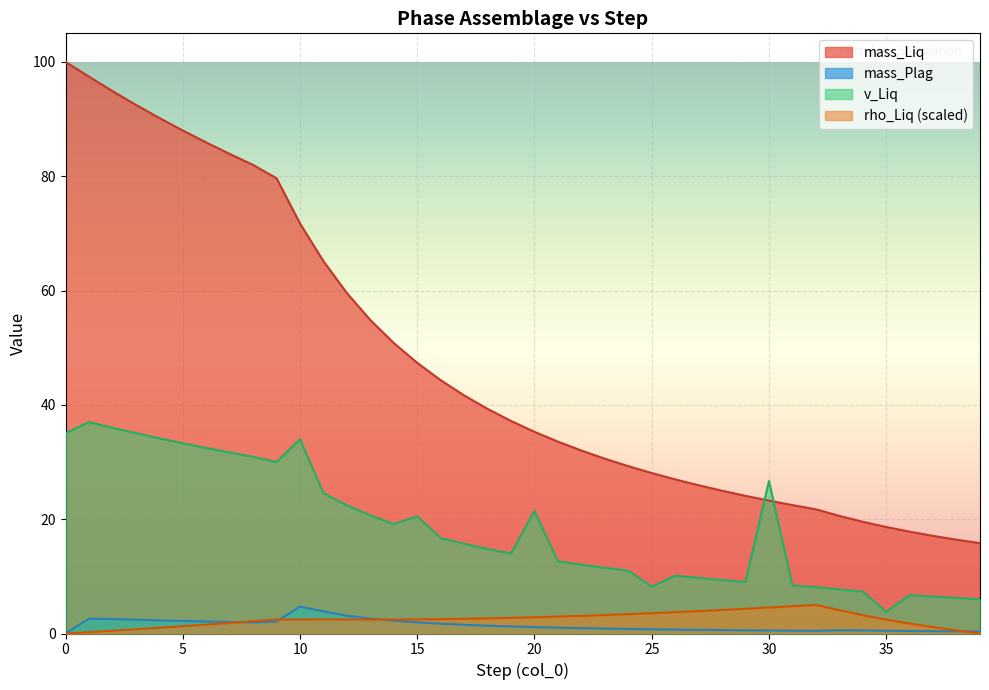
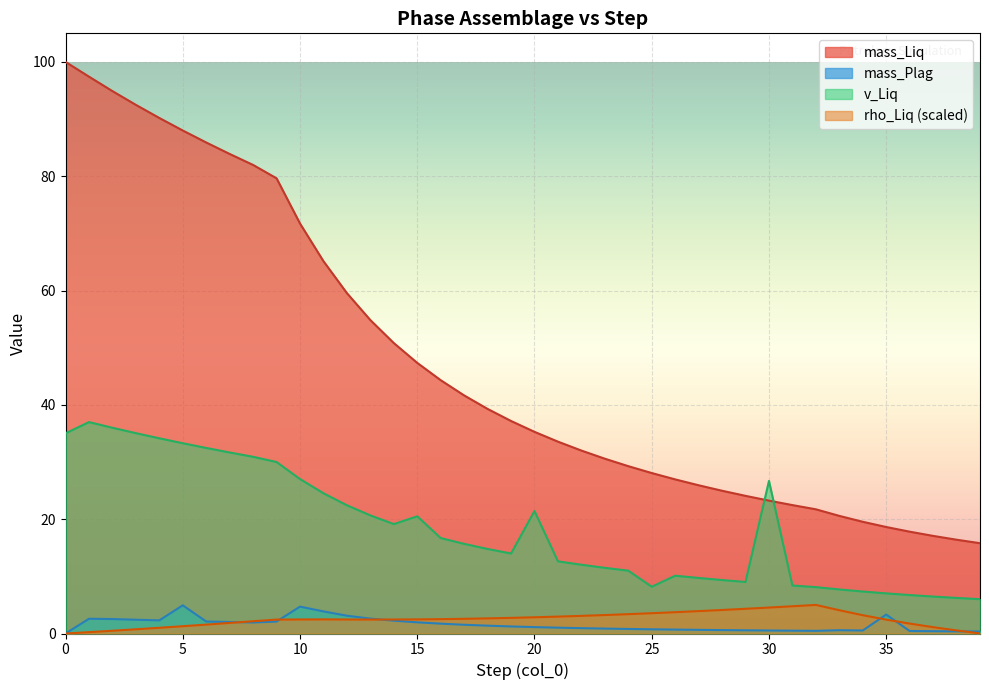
  {
    "mass_Plag": {
-     "5": 2,
+     "5": 5,
      "10": 5,
      "15": 2,
      "20": 1,
      "25": 1,
      "30": 1,
-     "35": 0
+     "35": 3
    },
    "v_Liq": {
      "0": 35,
      "5": 33,
-     "10": 34,
+     "10": 27,
      "15": 21,
      "20": 21,
      "25": 8,
      "30": 27,
-     "35": 4
+     "35": 7
    }
  }
